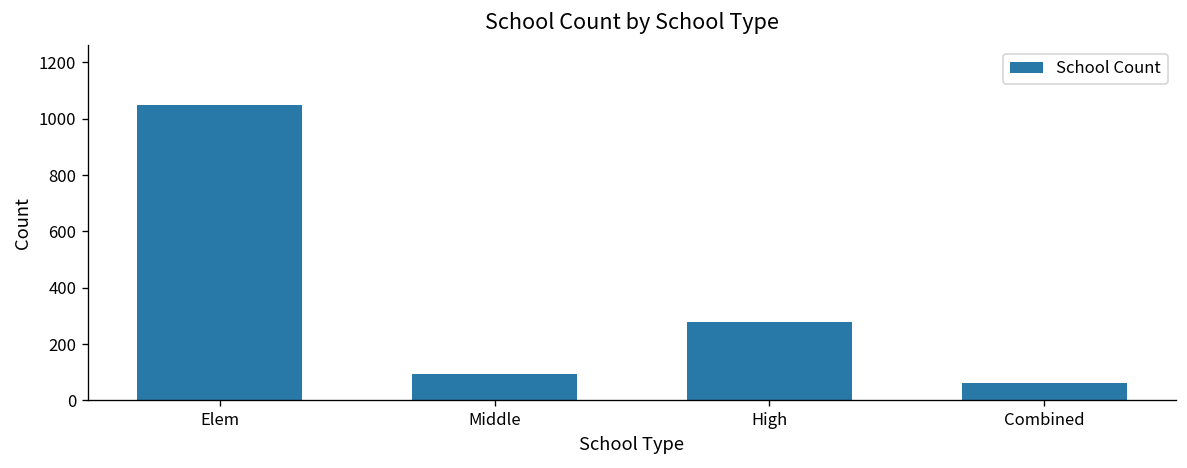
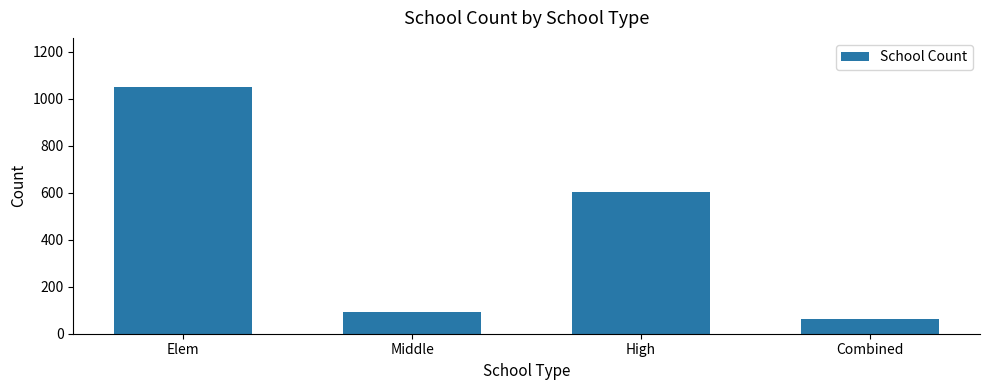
  {
    "Elem": 1050,
    "Middle": 90,
-   "High": 280,
+   "High": 600,
    "Combined": 60
  }
